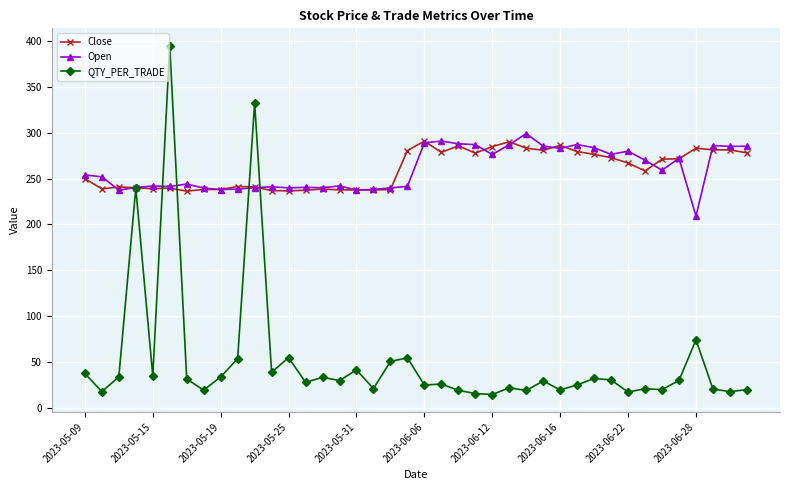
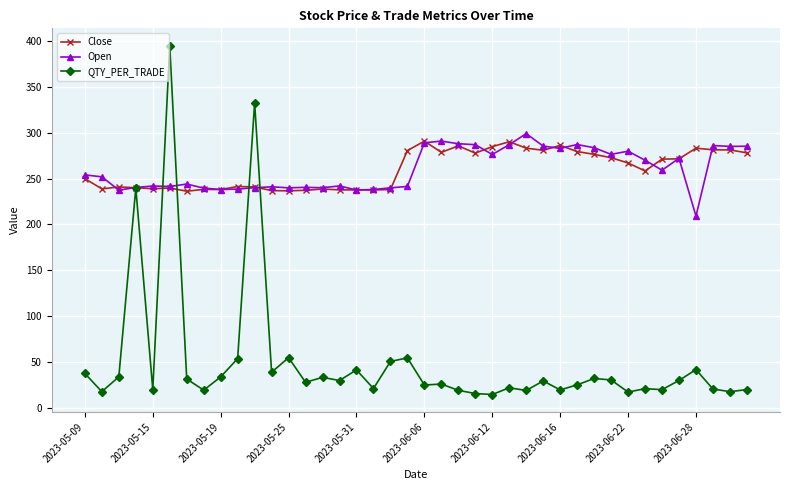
  {
    "Close": {
      "2023-05-09": 250,
      "2023-05-15": 240,
      "2023-05-25": 240,
      "2023-06-12": 280,
      "2023-06-16": 290,
      "2023-06-22": 270,
      "2023-06-28": 280
    },
    "Open": {
      "2023-05-09": 250,
      "2023-05-15": 240,
      "2023-05-25": 240,
      "2023-06-12": 280,
      "2023-06-16": 280,
      "2023-06-22": 280,
      "2023-06-28": 210
    },
    "QTY_PER_TRADE": {
      "2023-05-09": 40,
-     "2023-05-15": 30,
+     "2023-05-15": 20,
      "2023-05-19": 30,
      "2023-05-25": 50,
      "2023-05-31": 40,
      "2023-06-06": 20,
      "2023-06-12": 10,
      "2023-06-16": 20,
      "2023-06-22": 20,
-     "2023-06-28": 70
+     "2023-06-28": 40
    }
  }
